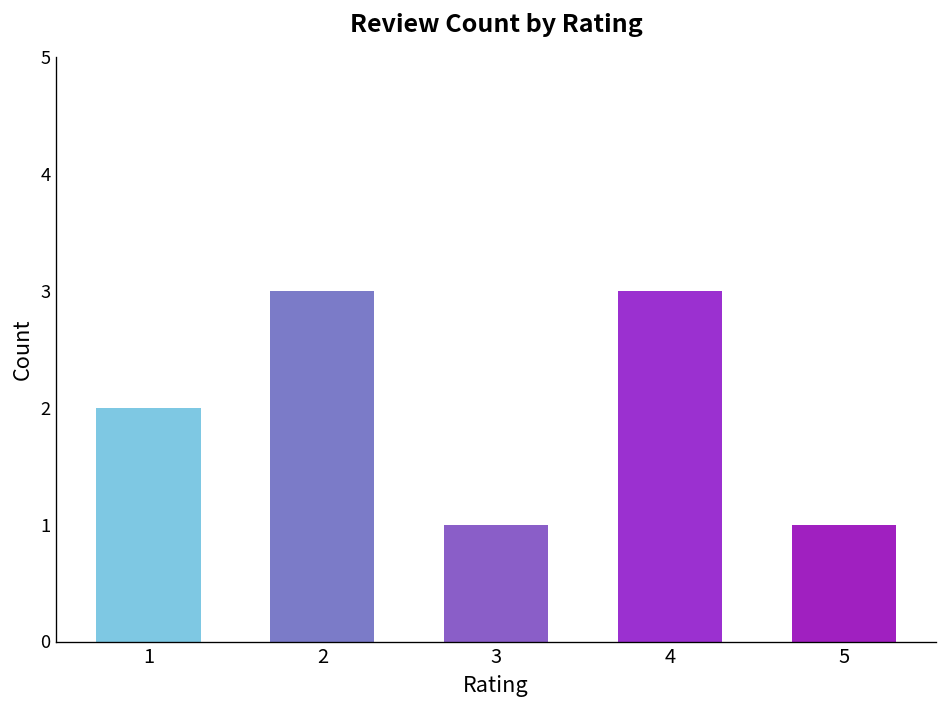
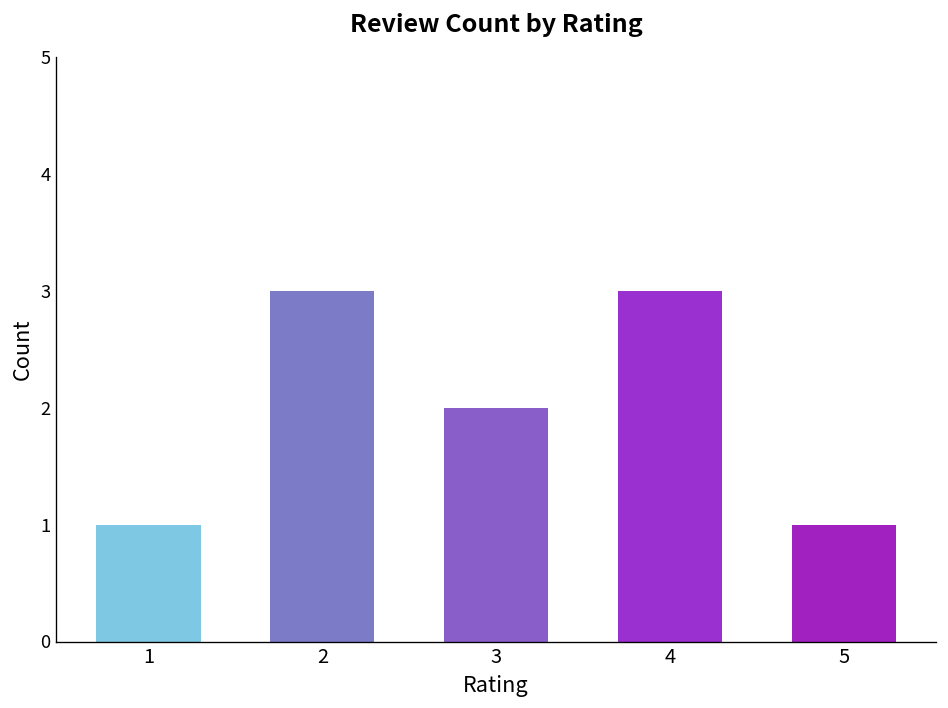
  {
-   "1": 2,
+   "1": 1,
    "2": 3,
-   "3": 1,
+   "3": 2,
    "4": 3,
    "5": 1
  }
